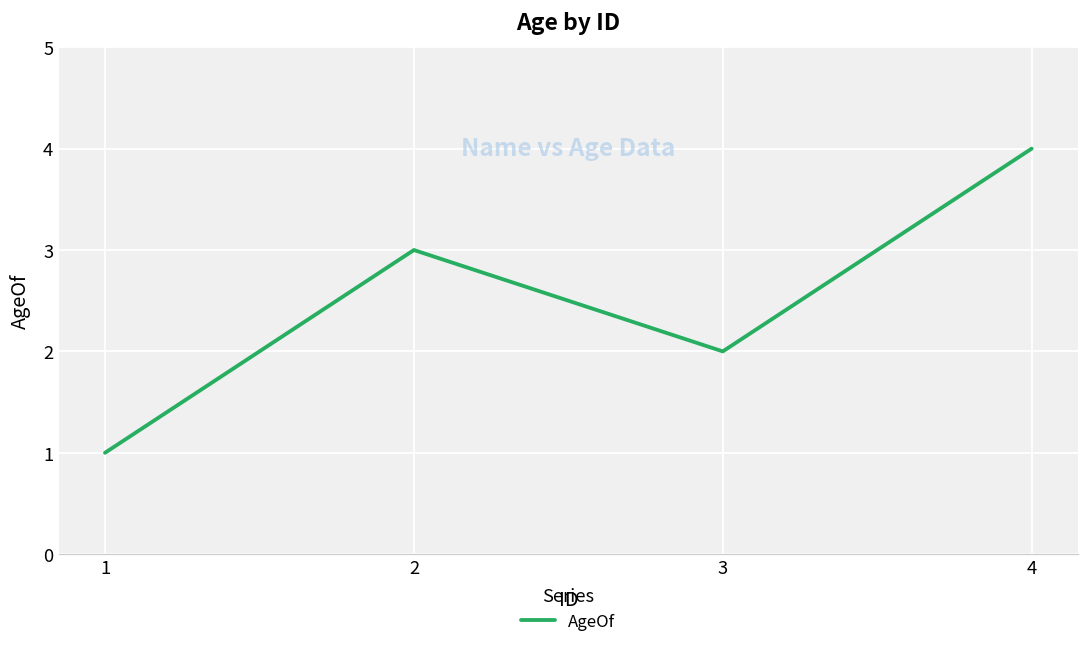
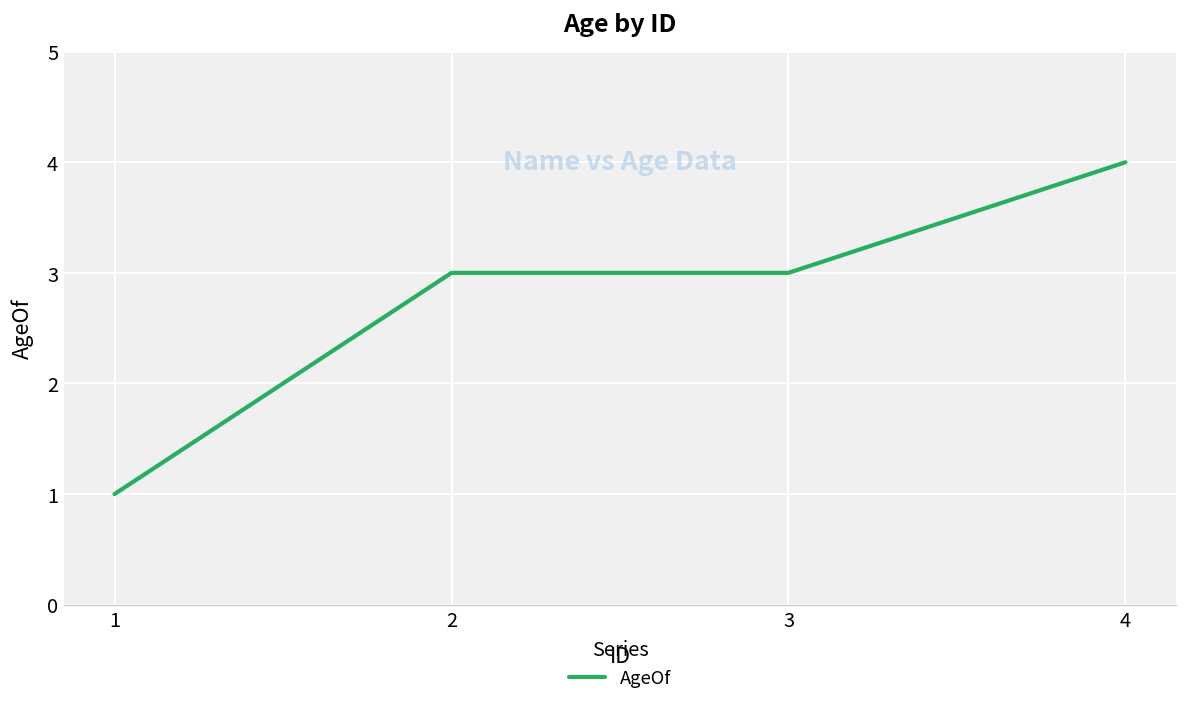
  {
    "1": 1,
    "2": 3,
-   "3": 2,
+   "3": 3,
    "4": 4
  }
